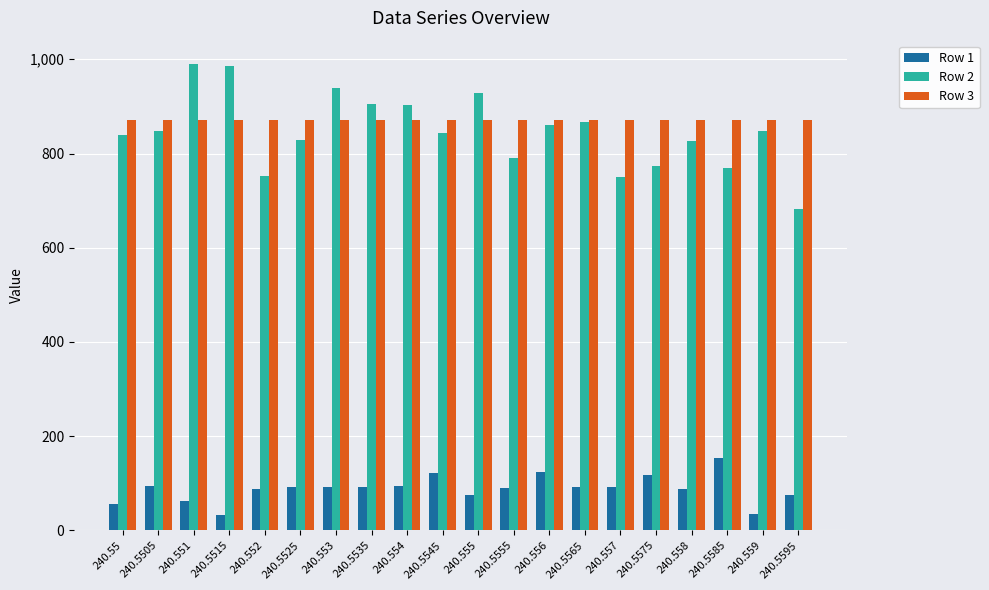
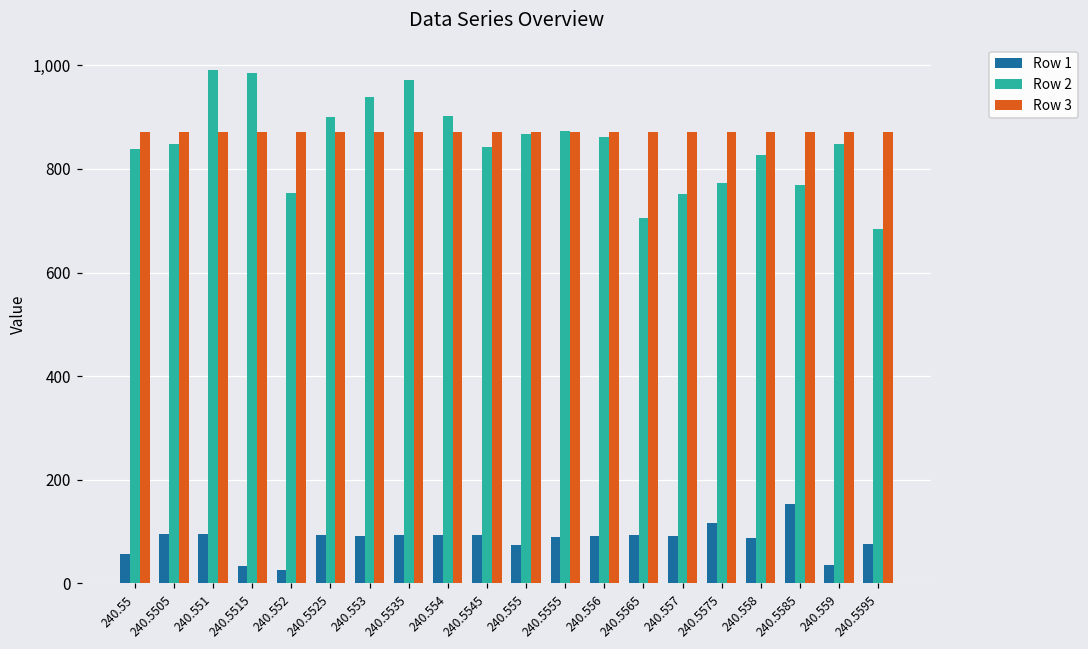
  {
    "Row 1": {
      "240.55": 60,
      "240.5505": 90,
-     "240.551": 60,
+     "240.551": 100,
      "240.5515": 30,
-     "240.552": 90,
+     "240.552": 30,
      "240.5525": 90,
      "240.553": 90,
      "240.5535": 90,
      "240.554": 90,
-     "240.5545": 120,
+     "240.5545": 90,
      "240.555": 70,
      "240.5555": 90,
-     "240.556": 120,
+     "240.556": 90,
      "240.5565": 90,
      "240.557": 90,
      "240.5575": 120,
      "240.558": 90,
      "240.5585": 150,
      "240.559": 40,
      "240.5595": 80
    },
    "Row 2": {
      "240.55": 840,
      "240.5505": 850,
      "240.551": 990,
      "240.5515": 990,
      "240.552": 750,
-     "240.5525": 830,
+     "240.5525": 900,
      "240.553": 940,
-     "240.5535": 910,
+     "240.5535": 970,
      "240.554": 900,
      "240.5545": 840,
-     "240.555": 930,
-     "240.5555": 790,
+     "240.555": 870,
+     "240.5555": 870,
      "240.556": 860,
-     "240.5565": 870,
+     "240.5565": 710,
      "240.557": 750,
      "240.5575": 770,
      "240.558": 830,
      "240.5585": 770,
      "240.559": 850,
      "240.5595": 680
    },
    "Row 3": {
      "240.55": 870,
      "240.5505": 870,
      "240.551": 870,
      "240.5515": 870,
      "240.552": 870,
      "240.5525": 870,
      "240.553": 870,
      "240.5535": 870,
      "240.554": 870,
      "240.5545": 870,
      "240.555": 870,
      "240.5555": 870,
      "240.556": 870,
      "240.5565": 870,
      "240.557": 870,
      "240.5575": 870,
      "240.558": 870,
      "240.5585": 870,
      "240.559": 870,
      "240.5595": 870
    }
  }
